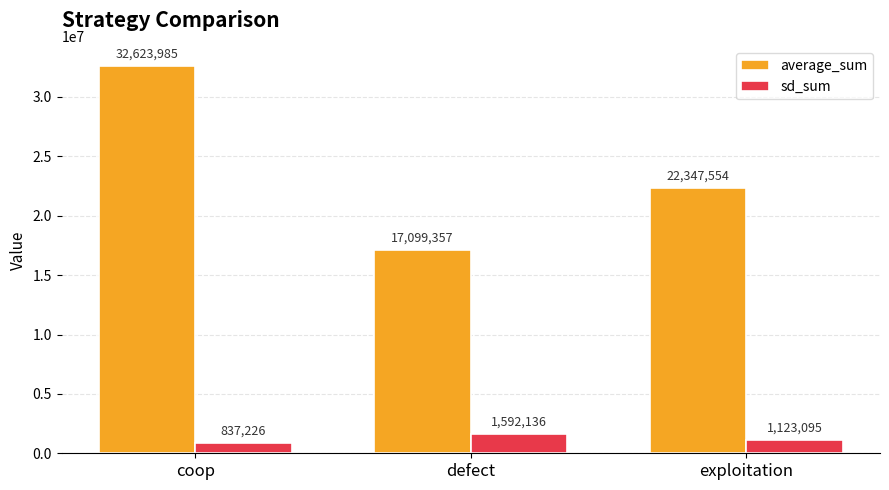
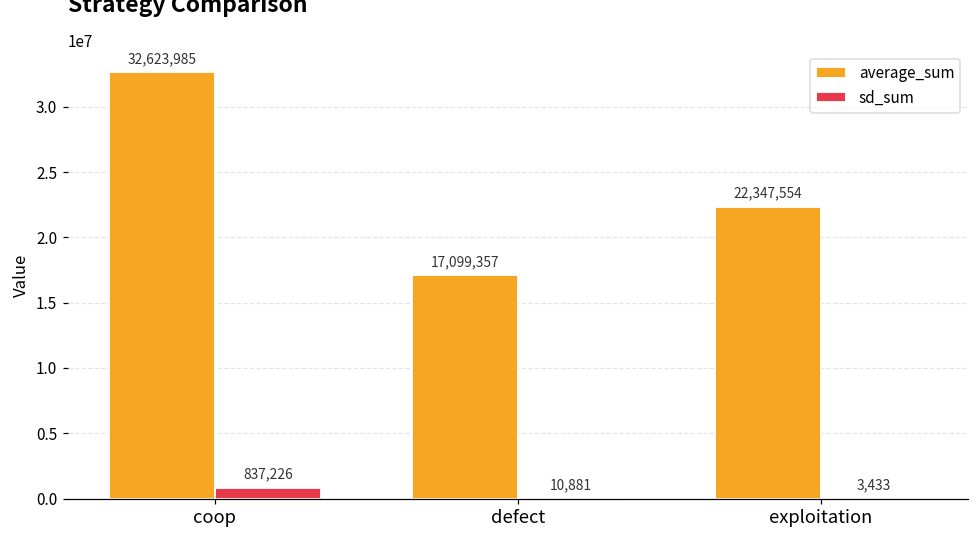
  {
    "average_sum": {
      "coop": "32,623,985",
      "defect": "17,099,357",
      "exploitation": "22,347,554"
    },
    "sd_sum": {
      "coop": "837,226",
-     "defect": "1,592,136",
-     "exploitation": "1,123,095"
+     "defect": "10,881",
+     "exploitation": "3,433"
    }
  }
